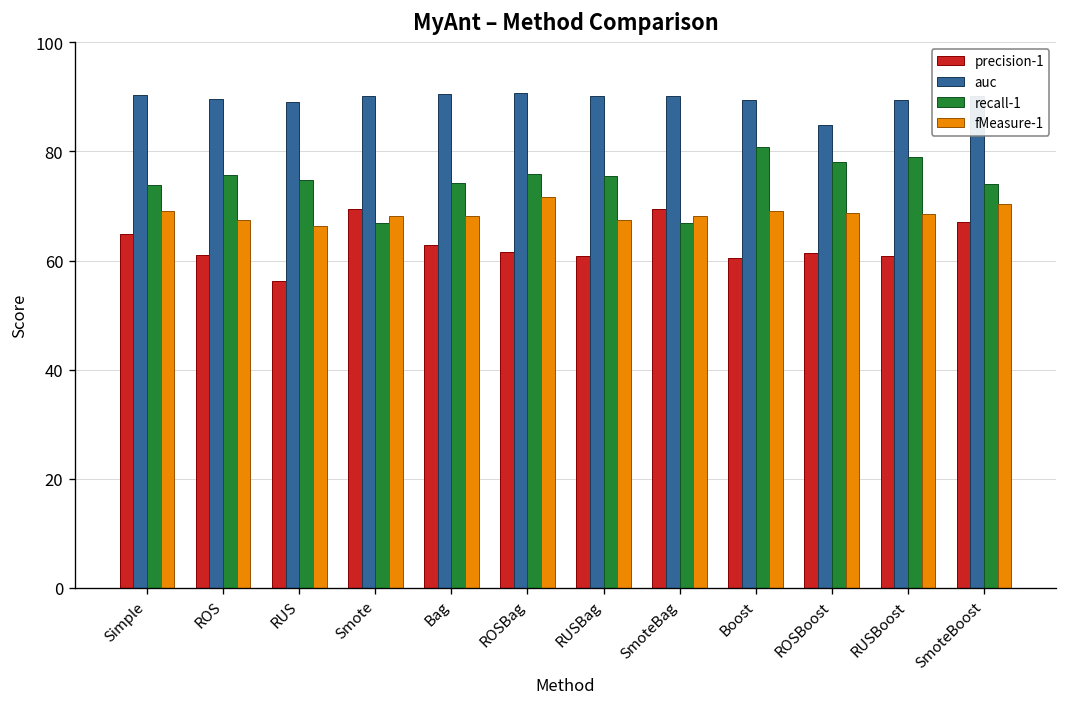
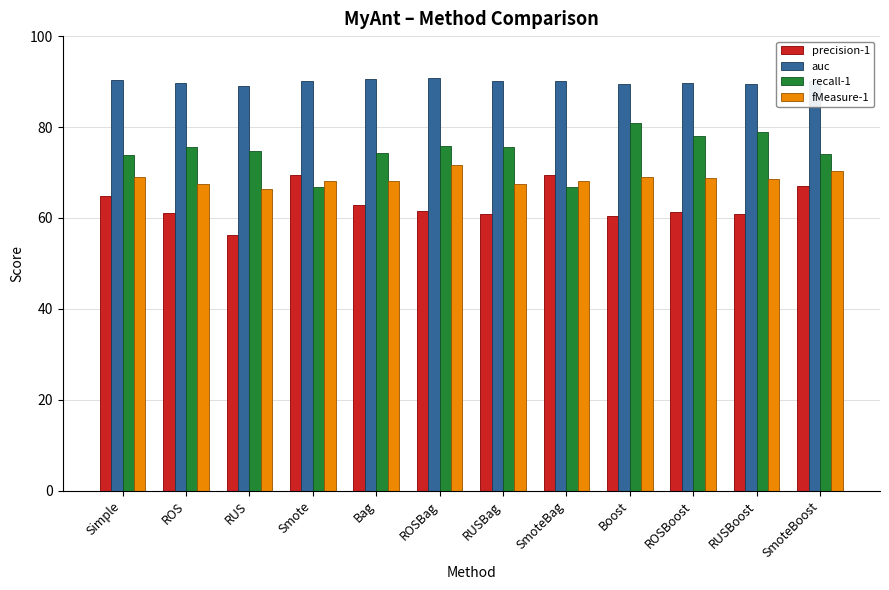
  {
    "precision-1": {
      "Simple": 65,
      "ROS": 61,
      "RUS": 56,
      "Smote": 70,
      "Bag": 63,
      "ROSBag": 62,
      "RUSBag": 61,
      "SmoteBag": 69,
      "Boost": 60,
      "ROSBoost": 61,
      "RUSBoost": 61,
      "SmoteBoost": 67
    },
    "auc": {
      "Simple": 90,
      "ROS": 90,
      "RUS": 89,
      "Smote": 90,
      "Bag": 91,
      "ROSBag": 91,
      "RUSBag": 90,
      "SmoteBag": 90,
      "Boost": 89,
-     "ROSBoost": 85,
+     "ROSBoost": 90,
      "RUSBoost": 90
    },
    "recall-1": {
      "Simple": 74,
      "ROS": 76,
      "RUS": 75,
      "Smote": 67,
      "Bag": 74,
      "ROSBag": 76,
      "RUSBag": 76,
      "SmoteBag": 67,
      "Boost": 81,
      "ROSBoost": 78,
      "RUSBoost": 79,
      "SmoteBoost": 74
    },
    "fMeasure-1": {
      "Simple": 69,
      "ROS": 68,
      "RUS": 66,
      "Smote": 68,
      "Bag": 68,
      "ROSBag": 72,
      "RUSBag": 67,
      "SmoteBag": 68,
      "Boost": 69,
      "ROSBoost": 69,
      "RUSBoost": 69,
      "SmoteBoost": 70
    }
  }
